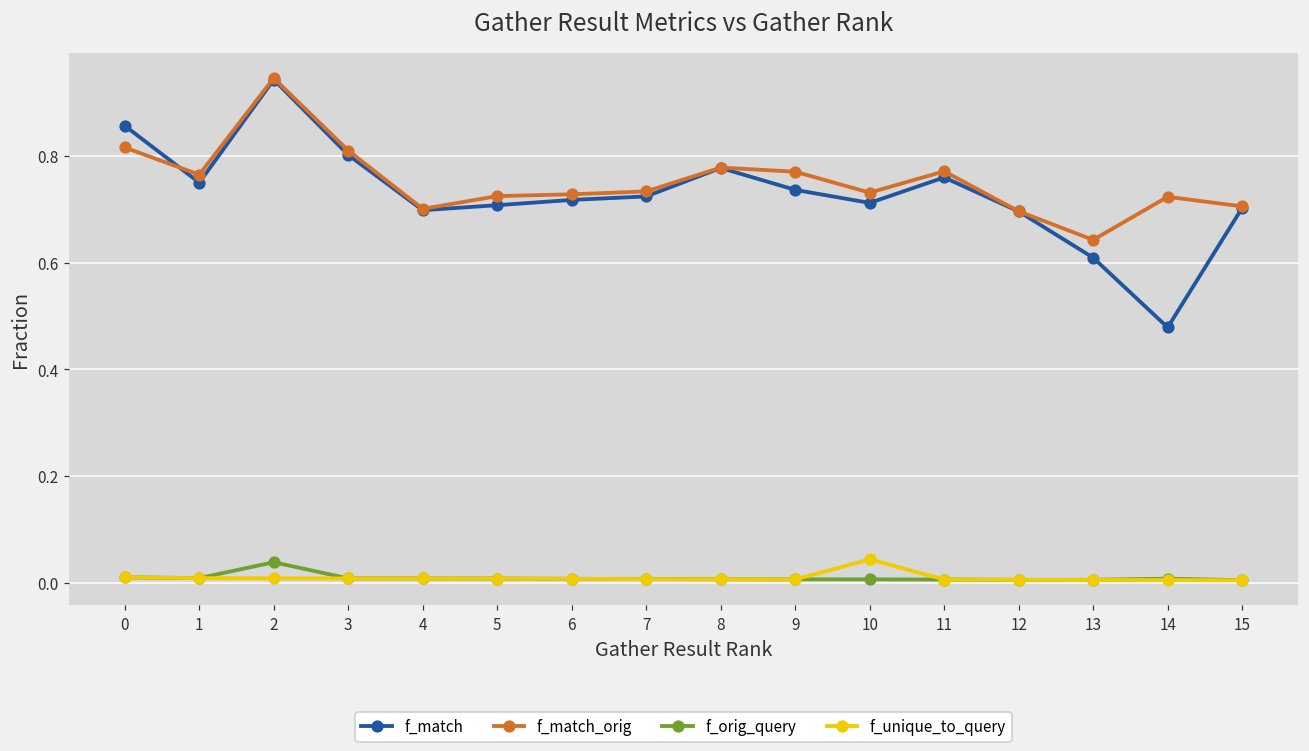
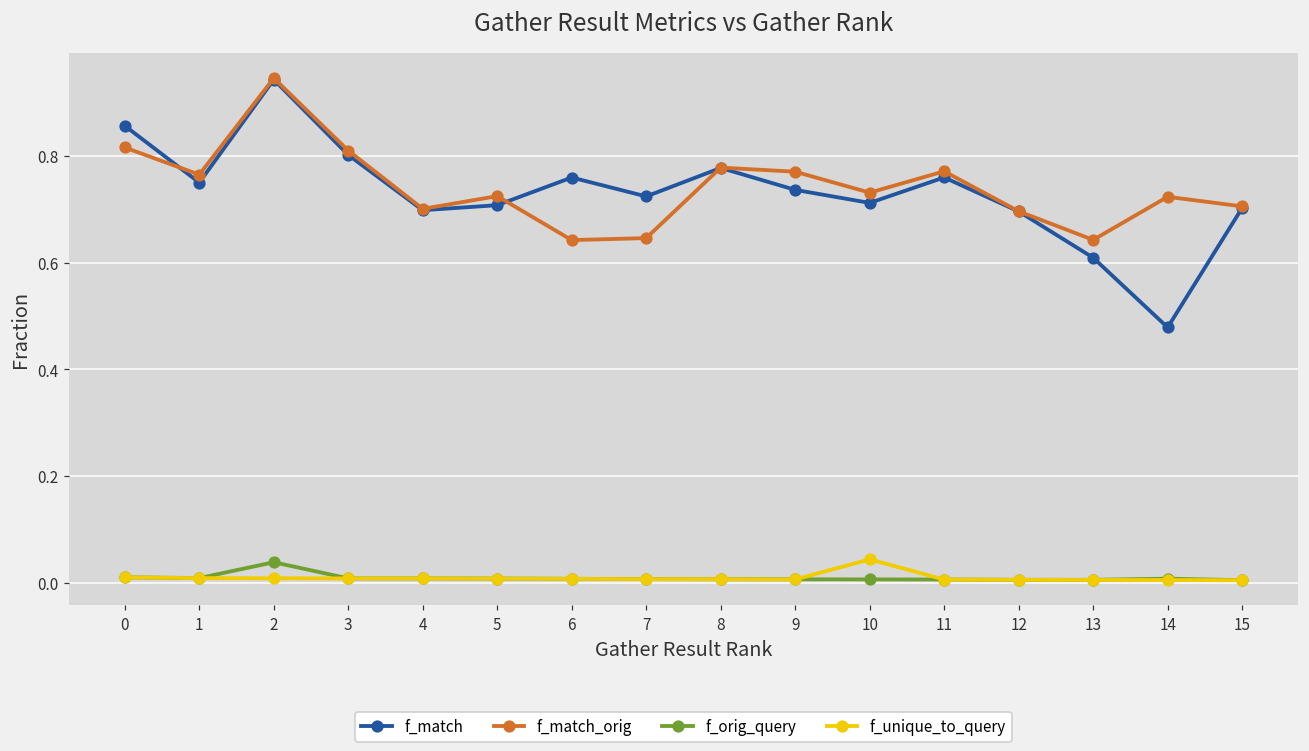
  {
    "f_match": {
      "0": 0.86,
      "1": 0.75,
      "3": 0.80,
      "5": 0.71,
-     "6": 0.72,
+     "6": 0.76,
      "7": 0.72,
      "9": 0.74,
      "10": 0.71,
      "11": 0.76,
      "13": 0.61,
      "14": 0.48
    },
    "f_match_orig": {
      "0": 0.82,
      "1": 0.77,
      "3": 0.81,
      "5": 0.73,
-     "6": 0.73,
-     "7": 0.73,
+     "6": 0.64,
+     "7": 0.65,
      "9": 0.77,
      "10": 0.73,
      "11": 0.77,
      "13": 0.64,
      "14": 0.72
    },
    "f_orig_query": {
      "2": 0.04,
      "10": 0.01
    },
    "f_unique_to_query": {
      "2": 0.01,
      "10": 0.04
    }
  }
